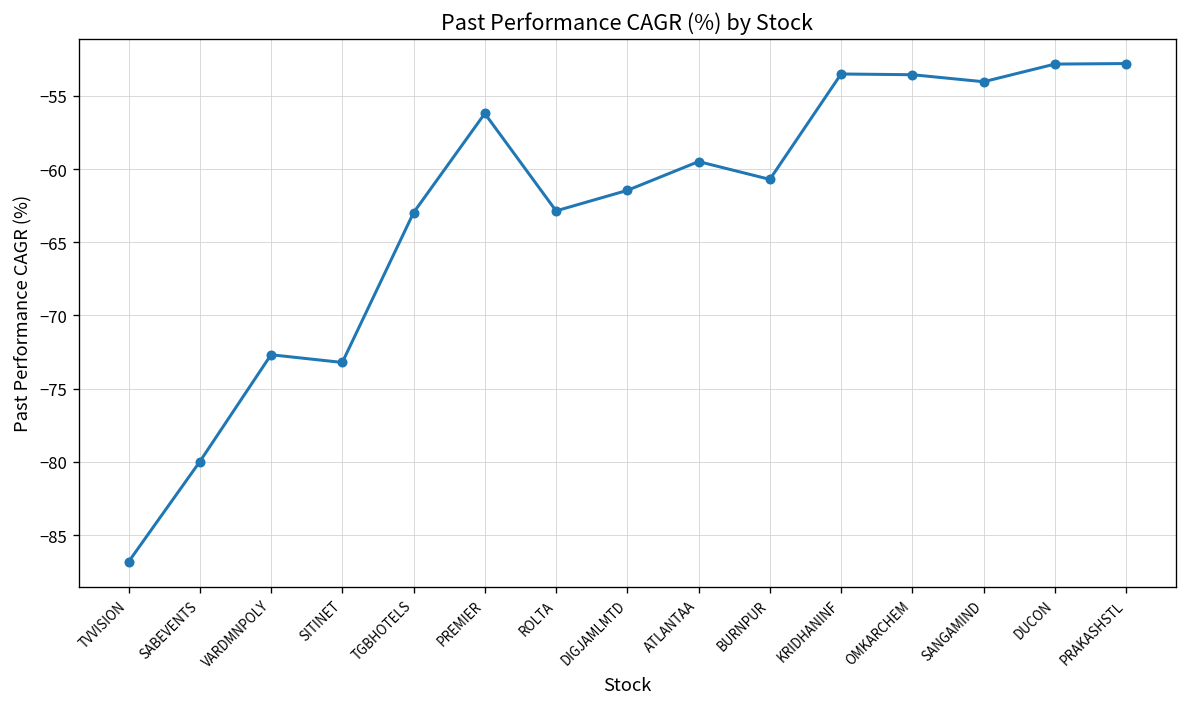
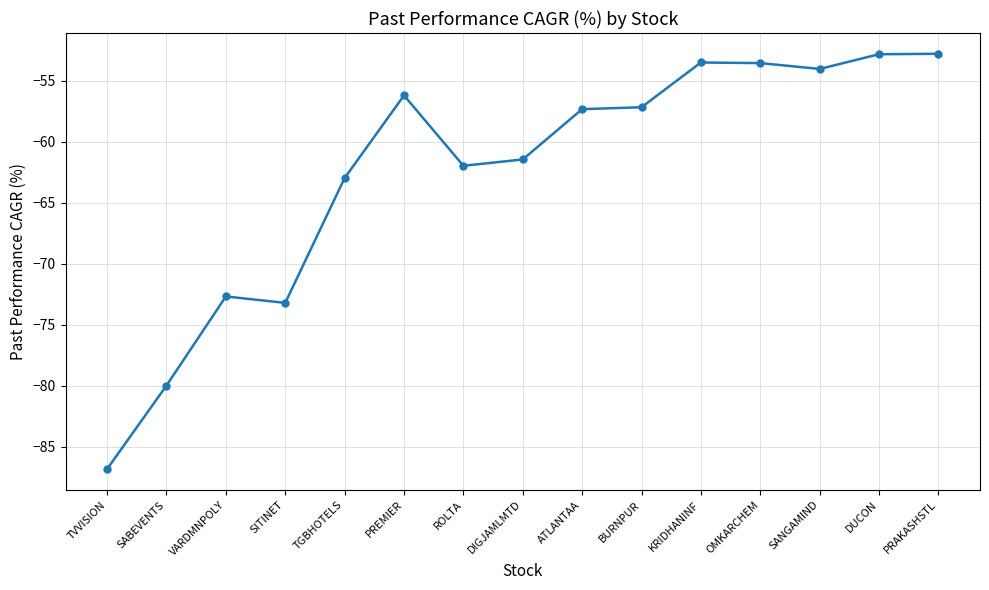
  {
    "TVVISION": -86.8,
    "SABEVENTS": -80.0,
    "VARDMNPOLY": -72.7,
    "SITINET": -73.2,
    "TGBHOTELS": -63.0,
    "PREMIER": -56.2,
-   "ROLTA": -62.9,
+   "ROLTA": -62.0,
    "DIGJAMLMTD": -61.5,
-   "ATLANTAA": -59.5,
-   "BURNPUR": -60.7,
+   "ATLANTAA": -57.3,
+   "BURNPUR": -57.2,
    "KRIDHANINF": -53.5,
    "OMKARCHEM": -53.6,
    "SANGAMIND": -54.0,
    "DUCON": -52.8,
    "PRAKASHSTL": -52.8
  }
